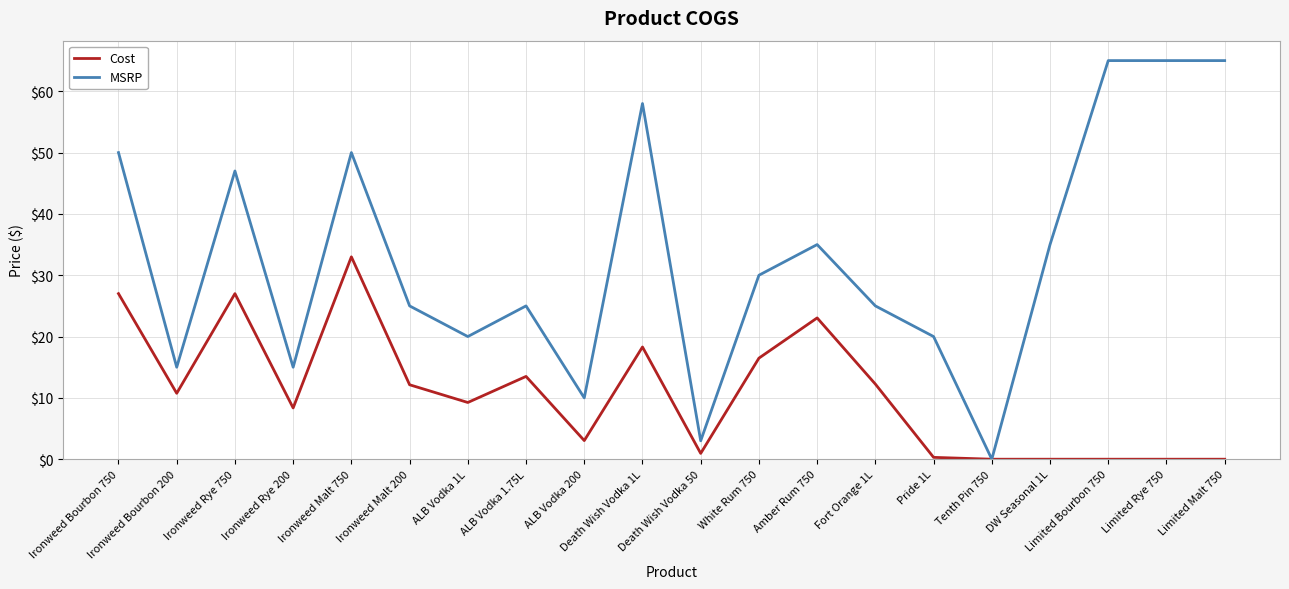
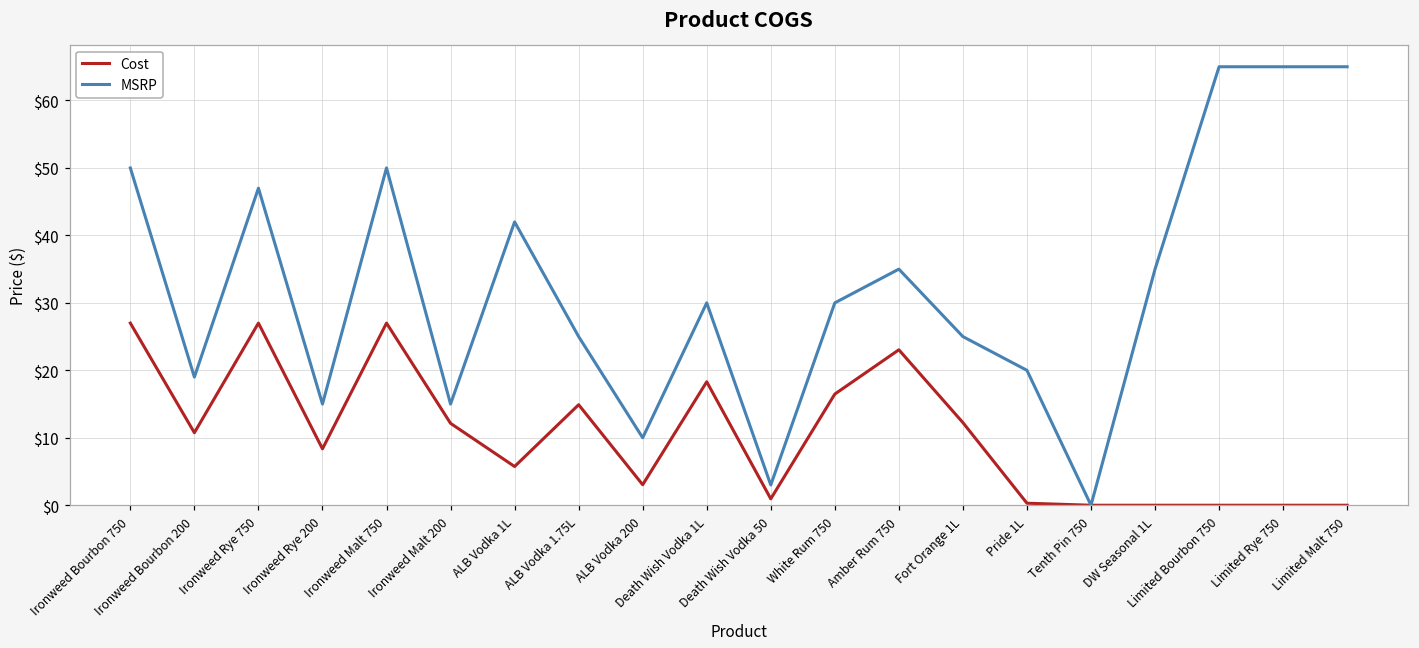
  {
    "Cost": {
      "Ironweed Bourbon 750": "$27",
      "Ironweed Bourbon 200": "$11",
      "Ironweed Rye 750": "$27",
      "Ironweed Rye 200": "$8",
-     "Ironweed Malt 750": "$33",
+     "Ironweed Malt 750": "$27",
      "Ironweed Malt 200": "$12",
-     "ALB Vodka 1L": "$9",
-     "ALB Vodka 1.75L": "$14",
+     "ALB Vodka 1L": "$6",
+     "ALB Vodka 1.75L": "$15",
      "ALB Vodka 200": "$3",
      "Death Wish Vodka 1L": "$18",
      "Death Wish Vodka 50": "$1",
      "White Rum 750": "$16",
      "Amber Rum 750": "$23",
      "Fort Orange 1L": "$12",
      "Pride 1L": "$0",
      "DW Seasonal 1L": "$0",
      "Limited Bourbon 750": "$0",
      "Limited Rye 750": "$0",
      "Limited Malt 750": "$0"
    },
    "MSRP": {
      "Ironweed Bourbon 750": "$50",
-     "Ironweed Bourbon 200": "$15",
+     "Ironweed Bourbon 200": "$19",
      "Ironweed Rye 750": "$47",
      "Ironweed Rye 200": "$15",
      "Ironweed Malt 750": "$50",
-     "Ironweed Malt 200": "$25",
-     "ALB Vodka 1L": "$20",
+     "Ironweed Malt 200": "$15",
+     "ALB Vodka 1L": "$42",
      "ALB Vodka 1.75L": "$25",
      "ALB Vodka 200": "$10",
-     "Death Wish Vodka 1L": "$58",
+     "Death Wish Vodka 1L": "$30",
      "Death Wish Vodka 50": "$3",
      "White Rum 750": "$30",
      "Amber Rum 750": "$35",
      "Fort Orange 1L": "$25",
      "Pride 1L": "$20",
      "DW Seasonal 1L": "$35",
      "Limited Bourbon 750": "$65",
      "Limited Rye 750": "$65",
      "Limited Malt 750": "$65"
    }
  }
